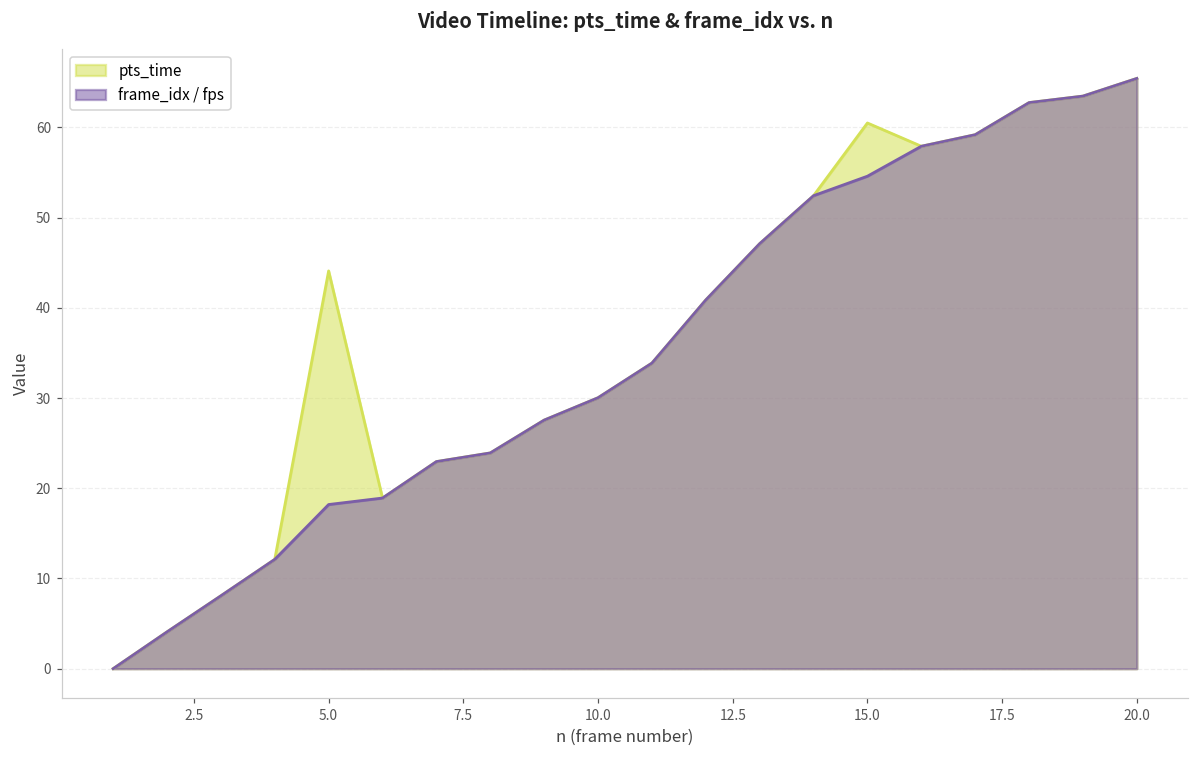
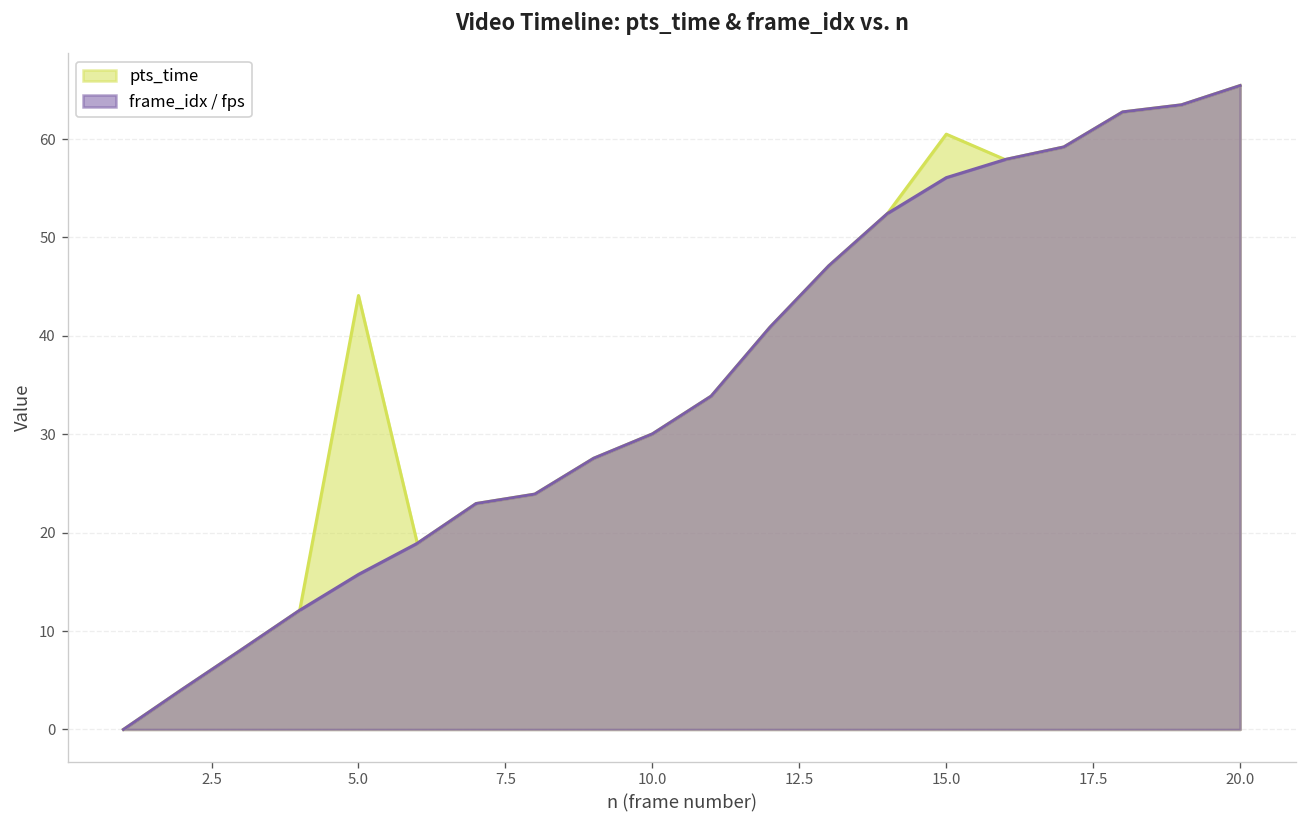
  {
    "pts_time": {
      "5.0": 44,
      "15.0": 61
    },
    "frame_idx / fps": {
-     "5.0": 18,
-     "15.0": 55
+     "5.0": 16,
+     "15.0": 56
    }
  }
